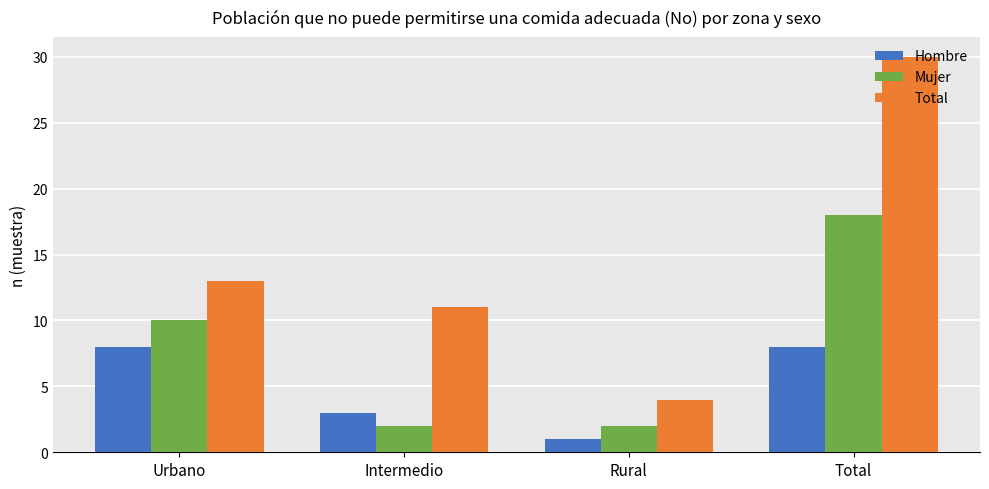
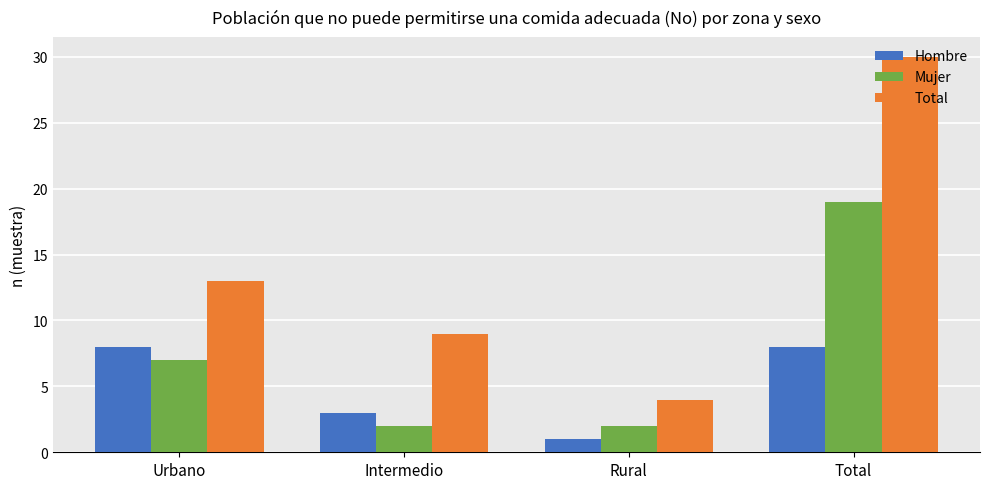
  {
    "Hombre": {
      "Urbano": 8,
      "Intermedio": 3,
      "Rural": 1,
      "Total": 8
    },
    "Mujer": {
-     "Urbano": 10,
+     "Urbano": 7,
      "Intermedio": 2,
      "Rural": 2,
-     "Total": 18
+     "Total": 19
    },
    "Total": {
      "Urbano": 13,
-     "Intermedio": 11,
+     "Intermedio": 9,
      "Rural": 4,
      "Total": 30
    }
  }
